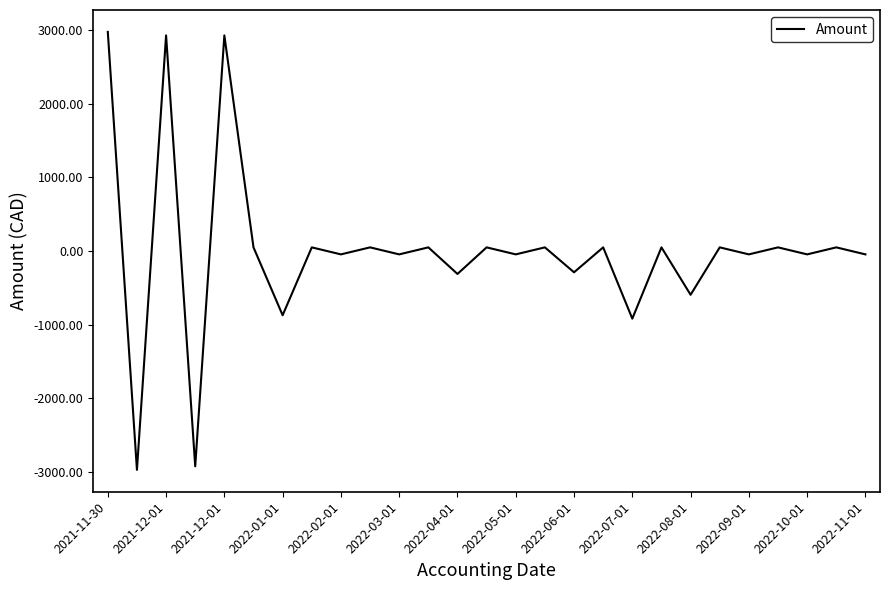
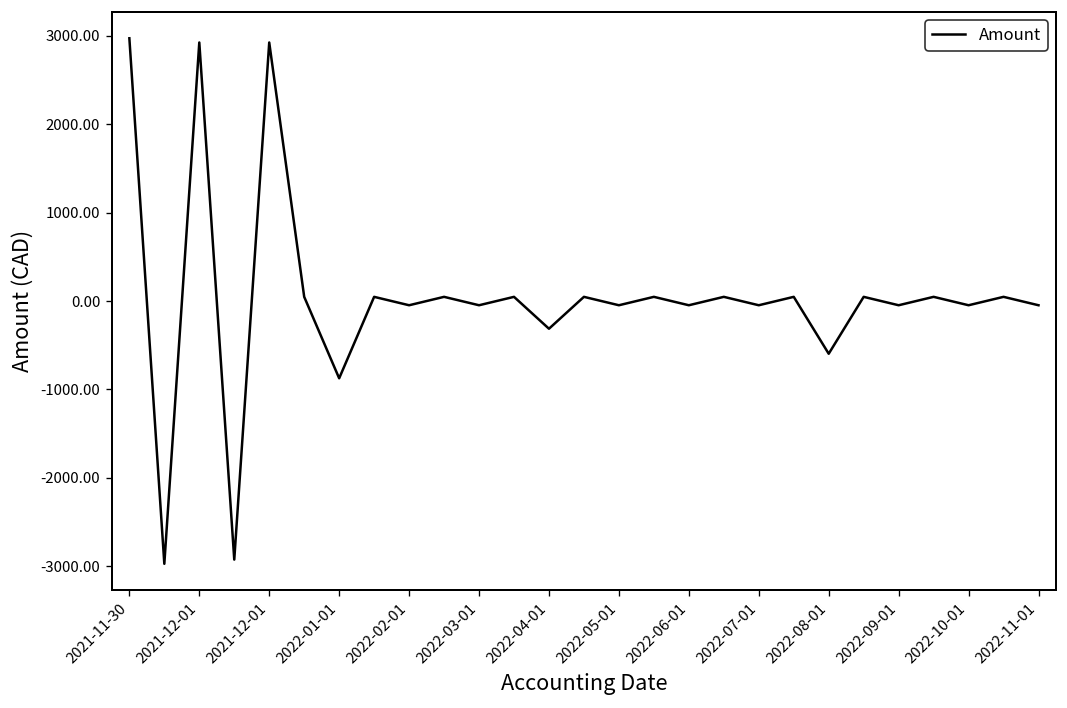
  {
    "2021-11-30": 3000,
    "2022-01-01": -900,
    "2022-02-01": 0,
    "2022-03-01": 0,
    "2022-04-01": -300,
    "2022-05-01": 0,
-   "2022-06-01": -300,
-   "2022-07-01": -900,
+   "2022-06-01": 0,
+   "2022-07-01": 0,
    "2022-08-01": -600,
    "2022-09-01": 0,
    "2022-10-01": 0,
    "2022-11-01": 0
  }
